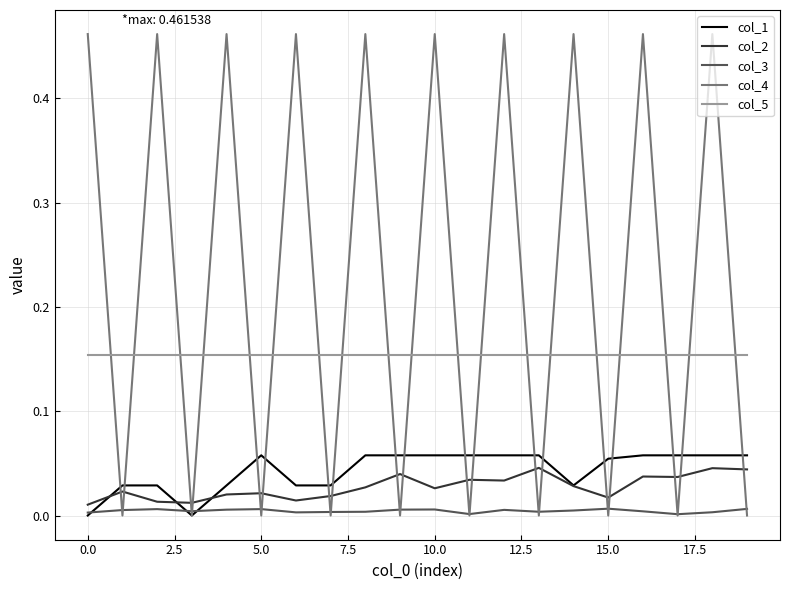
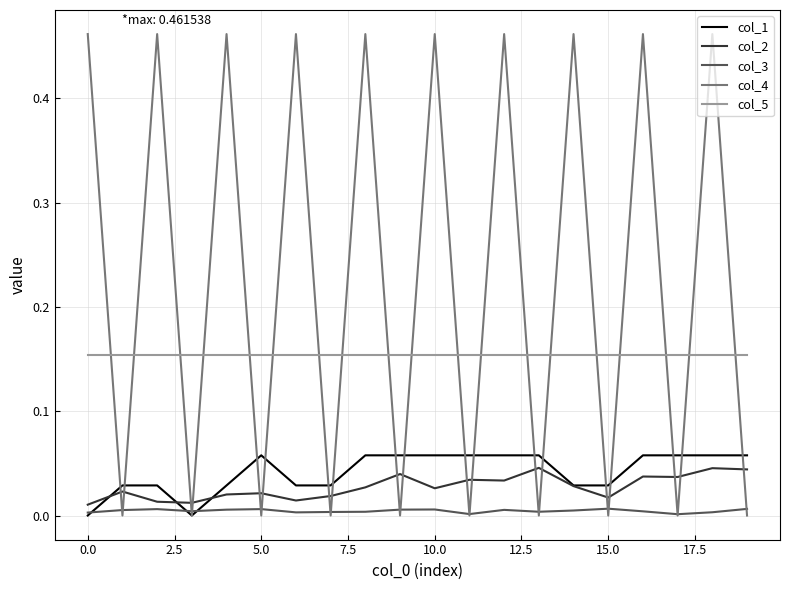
  {
    "col_1": {
      "0.0": 0.000,
      "5.0": 0.058,
      "10.0": 0.058,
-     "15.0": 0.054
+     "15.0": 0.029
    }
  }
